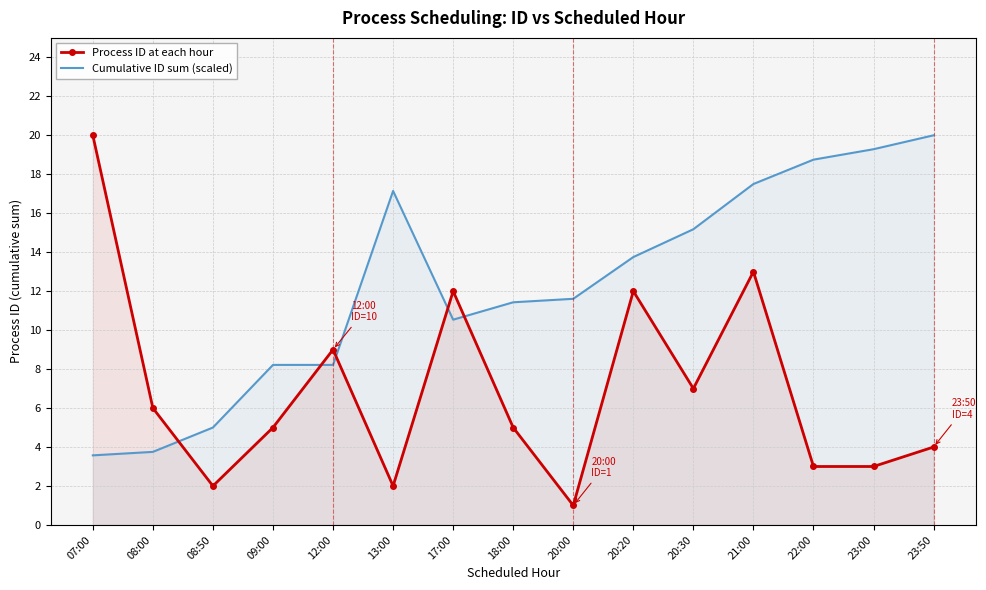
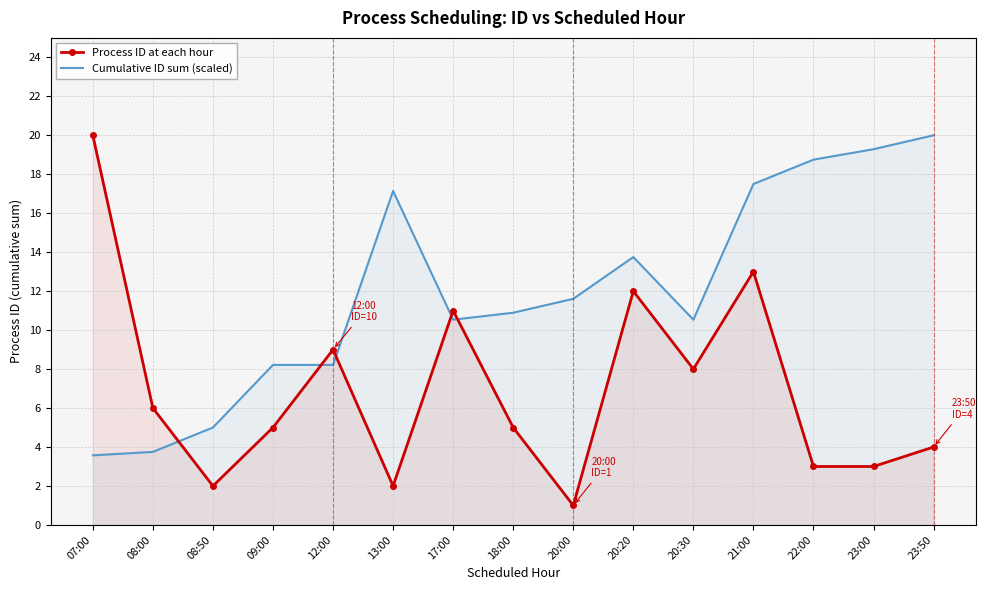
  {
    "Process ID at each hour": {
      "07:00": 20,
      "08:00": 6,
      "08:50": 2,
      "09:00": 5,
      "13:00": 2,
-     "17:00": 12,
+     "17:00": 11,
      "18:00": 5,
      "20:20": 12,
-     "20:30": 7,
+     "20:30": 8,
      "21:00": 13,
      "22:00": 3,
      "23:00": 3
    },
    "Cumulative ID sum (scaled)": {
      "07:00": 3.6,
      "08:00": 3.8,
      "08:50": 5.0,
      "09:00": 8.2,
      "12:00": 8.2,
      "13:00": 17.1,
      "17:00": 10.5,
-     "18:00": 11.4,
+     "18:00": 10.9,
      "20:00": 11.6,
      "20:20": 13.8,
-     "20:30": 15.2,
+     "20:30": 10.5,
      "21:00": 17.5,
      "22:00": 18.8,
      "23:00": 19.3,
      "23:50": 20.0
    }
  }
